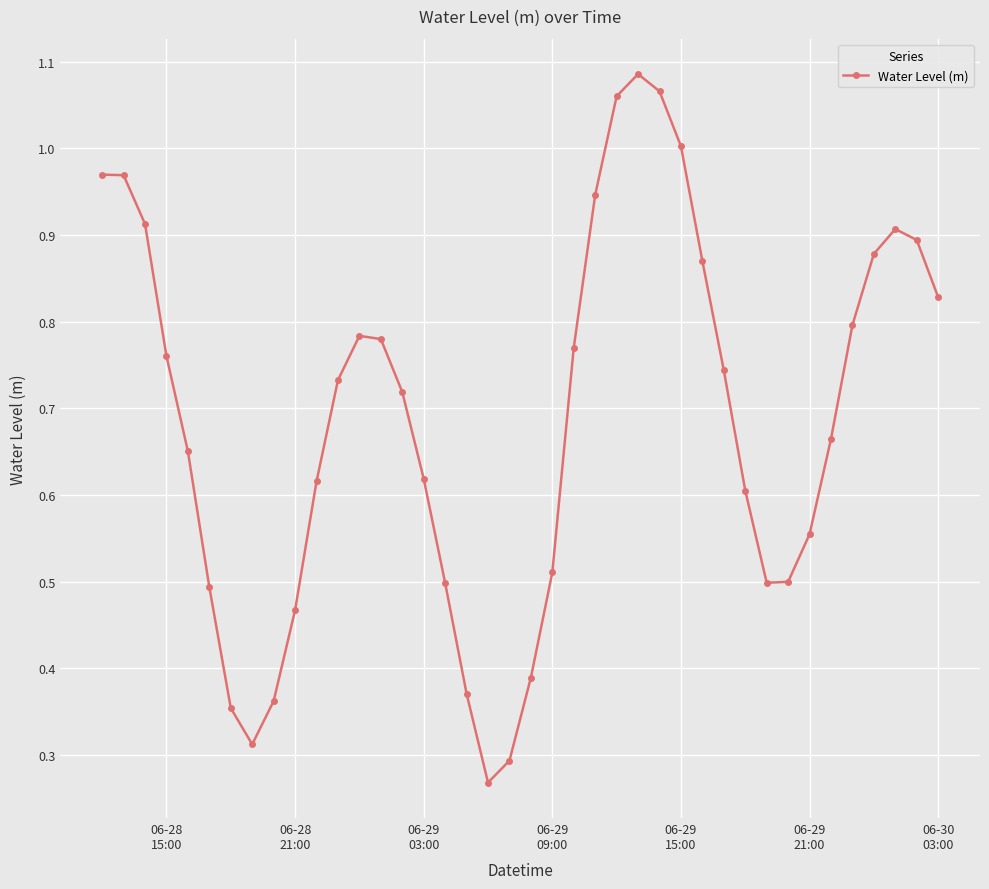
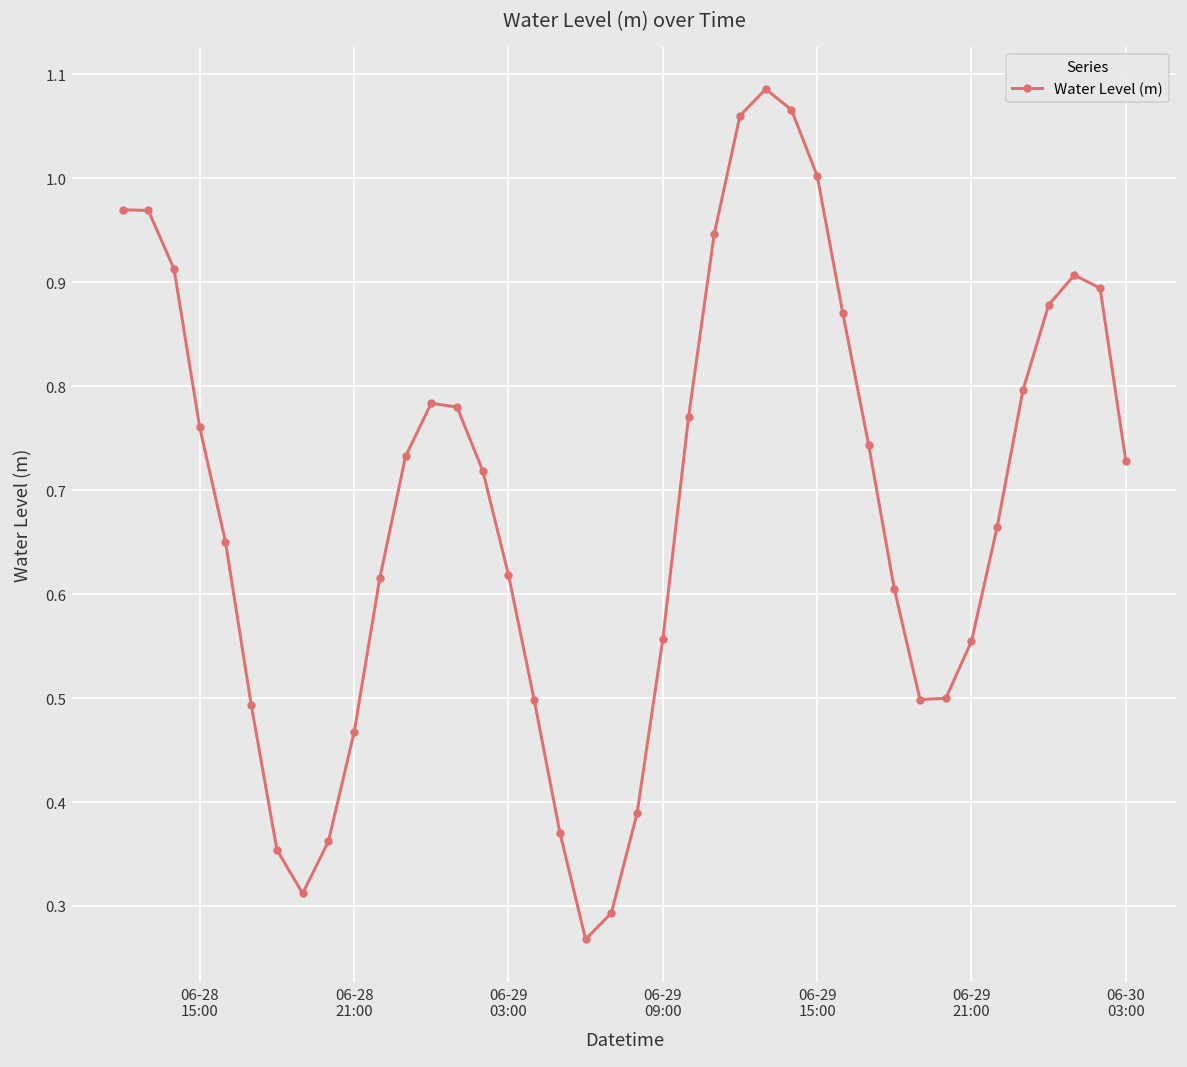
  {
    "06-28 15:00": 0.76,
    "06-28 21:00": 0.47,
    "06-29 03:00": 0.62,
-   "06-29 09:00": 0.51,
+   "06-29 09:00": 0.56,
    "06-29 15:00": 1.00,
    "06-29 21:00": 0.55,
-   "06-30 03:00": 0.83
+   "06-30 03:00": 0.73
  }
